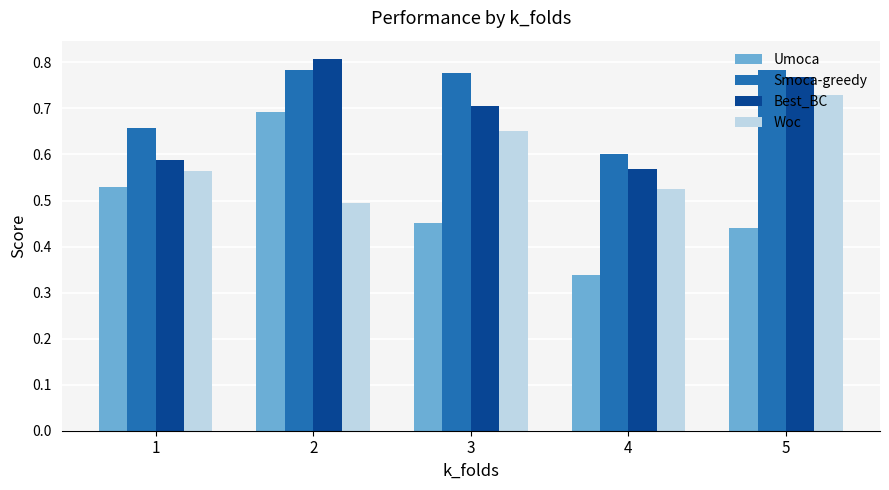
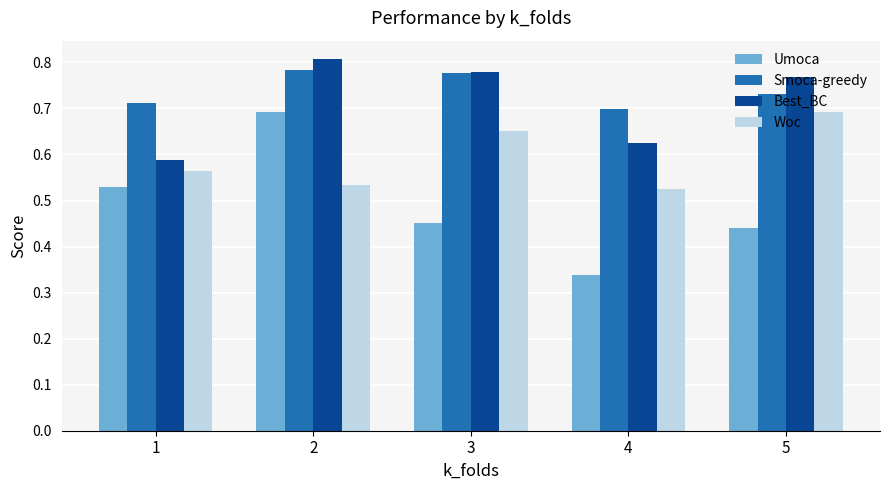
  {
    "Umoca": {
      "1": 0.53,
      "2": 0.69,
      "3": 0.45,
      "4": 0.34,
      "5": 0.44
    },
    "Smoca-greedy": {
-     "1": 0.66,
+     "1": 0.71,
      "2": 0.78,
      "3": 0.78,
-     "4": 0.60,
-     "5": 0.78
+     "4": 0.70,
+     "5": 0.73
    },
    "Best_BC": {
      "1": 0.59,
      "2": 0.81,
-     "3": 0.71,
-     "4": 0.57,
+     "3": 0.78,
+     "4": 0.62,
      "5": 0.77
    },
    "Woc": {
      "1": 0.56,
-     "2": 0.50,
+     "2": 0.53,
      "3": 0.65,
      "4": 0.53,
-     "5": 0.73
+     "5": 0.69
    }
  }
